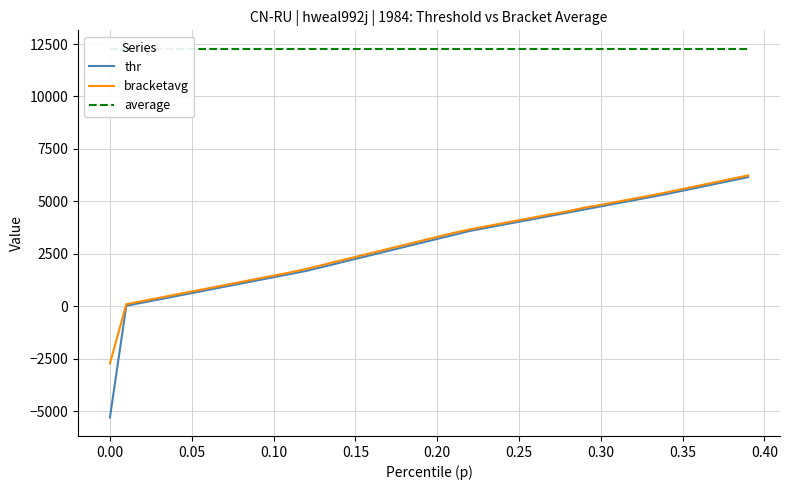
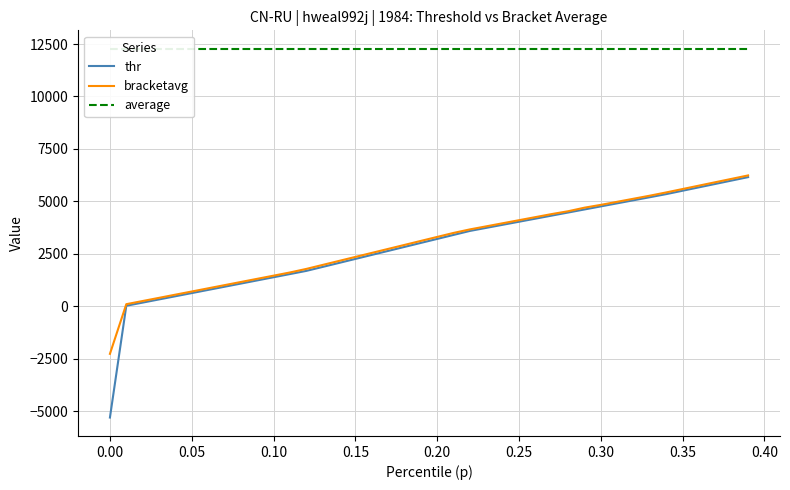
  {
    "thr": {
      "0.00": -5300
    },
    "bracketavg": {
-     "0.00": -2700
+     "0.00": -2300
    },
    "average": {
      "0.10": 12300,
      "0.15": 12300,
      "0.20": 12300,
      "0.25": 12300,
      "0.30": 12300,
      "0.35": 12300
    }
  }
